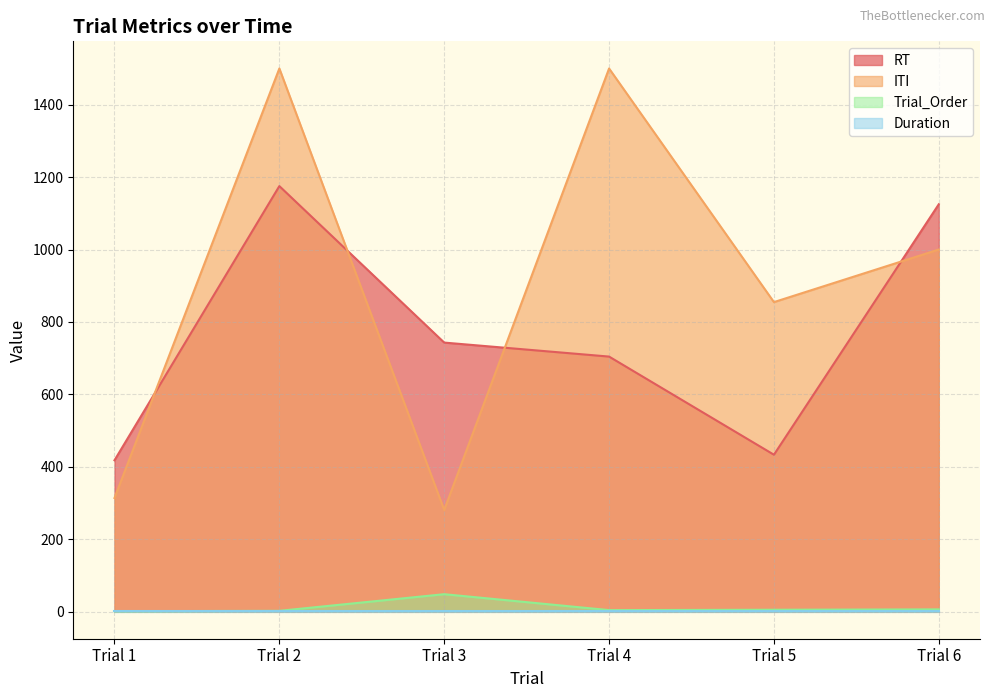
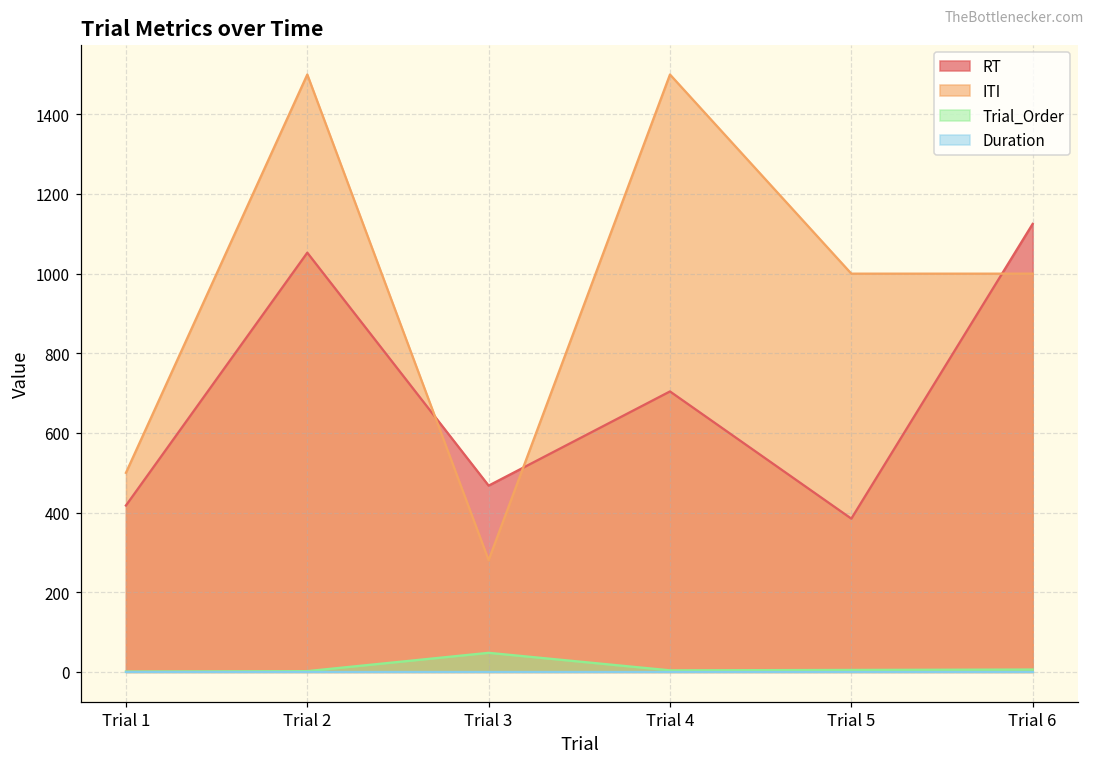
  {
    "RT": {
      "Trial 1": 420,
-     "Trial 2": 1180,
-     "Trial 3": 740,
+     "Trial 2": 1050,
+     "Trial 3": 470,
      "Trial 4": 700,
-     "Trial 5": 430,
+     "Trial 5": 380,
      "Trial 6": 1120
    },
    "ITI": {
-     "Trial 1": 310,
+     "Trial 1": 500,
      "Trial 2": 1500,
      "Trial 3": 280,
      "Trial 4": 1500,
-     "Trial 5": 850,
+     "Trial 5": 1000,
      "Trial 6": 1000
    },
    "Trial_Order": {
      "Trial 3": 50
    },
    "Duration": {
      "Trial 3": 0
    }
  }
